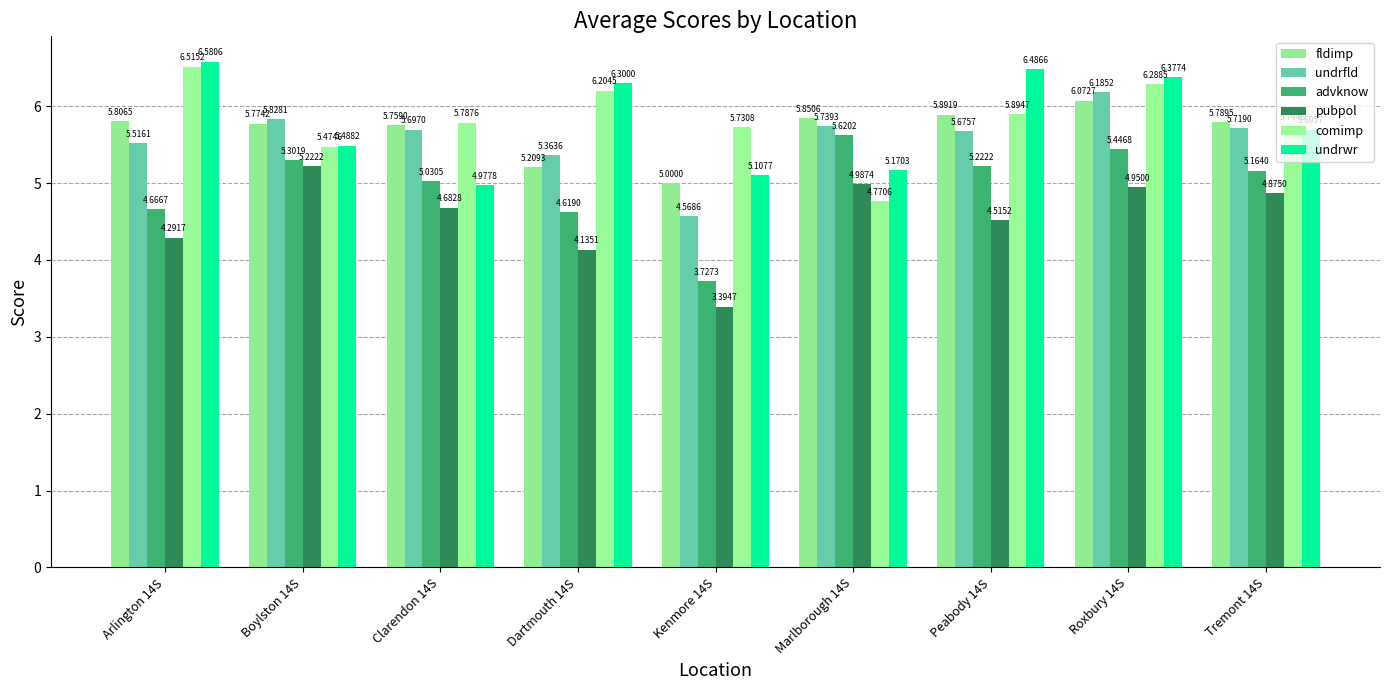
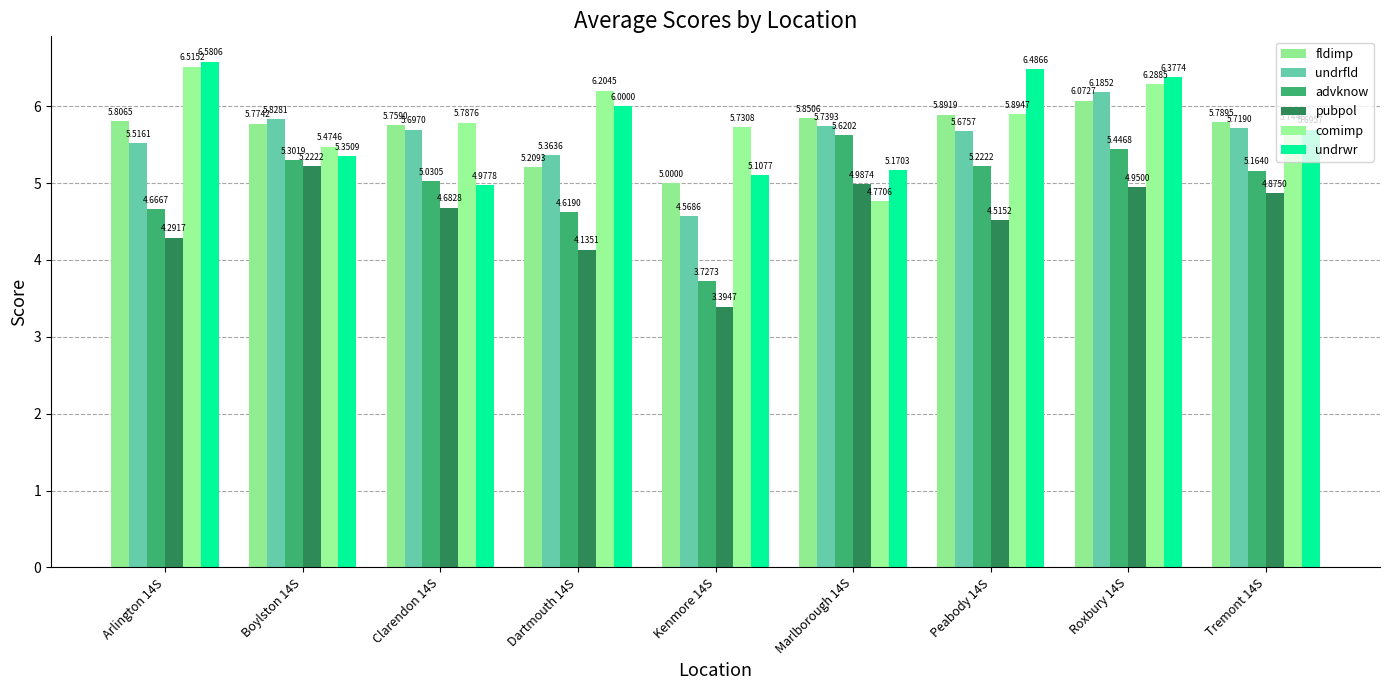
  {
    "undrwr": {
      "Arlington 14S": 6.5806,
-     "Boylston 14S": 5.4882,
+     "Boylston 14S": 5.3509,
      "Clarendon 14S": 4.9778,
-     "Dartmouth 14S": 6.3000,
+     "Dartmouth 14S": 6.0000,
      "Kenmore 14S": 5.1077,
      "Marlborough 14S": 5.1703,
      "Peabody 14S": 6.4866,
      "Roxbury 14S": 6.3774
    }
  }
